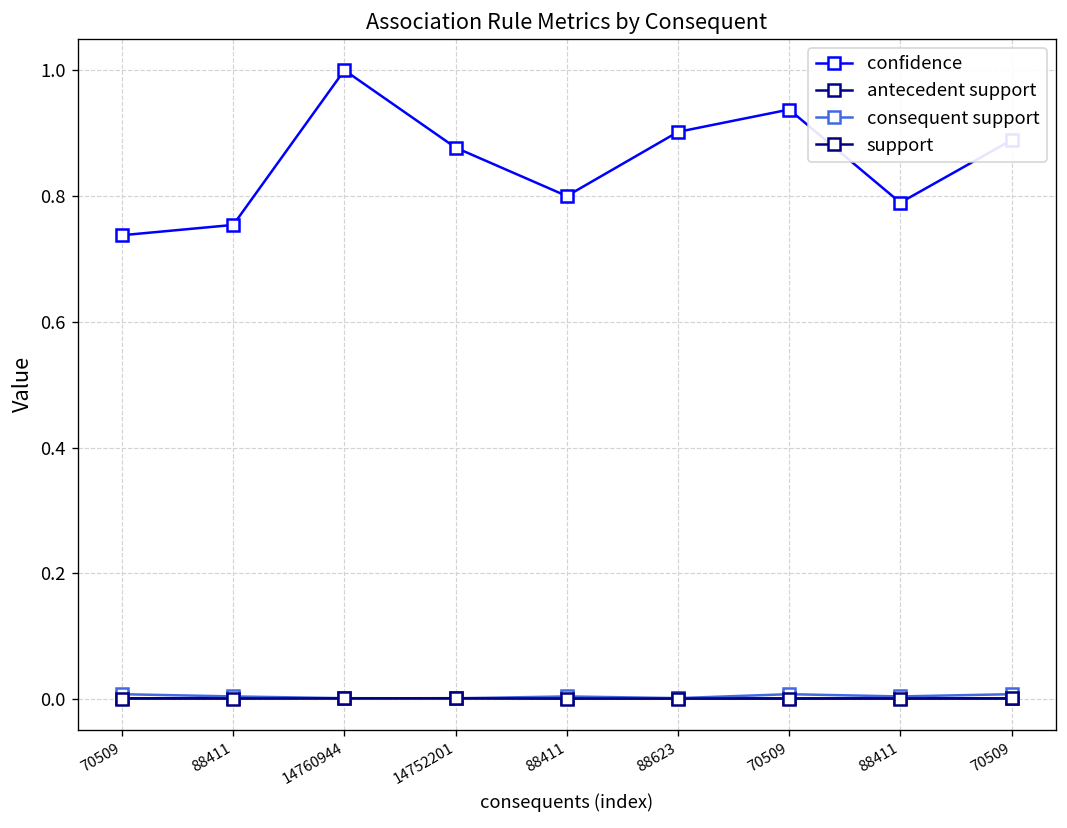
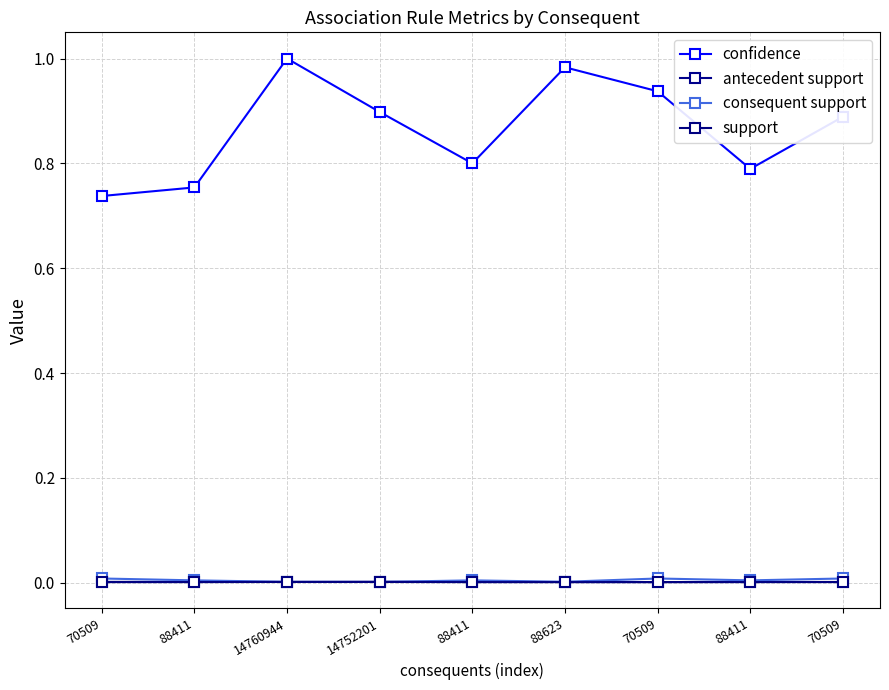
  {
    "confidence": {
      "14760944": 1.00,
-     "14752201": 0.88,
-     "88623": 0.90
+     "14752201": 0.90,
+     "88623": 0.98
    }
  }
